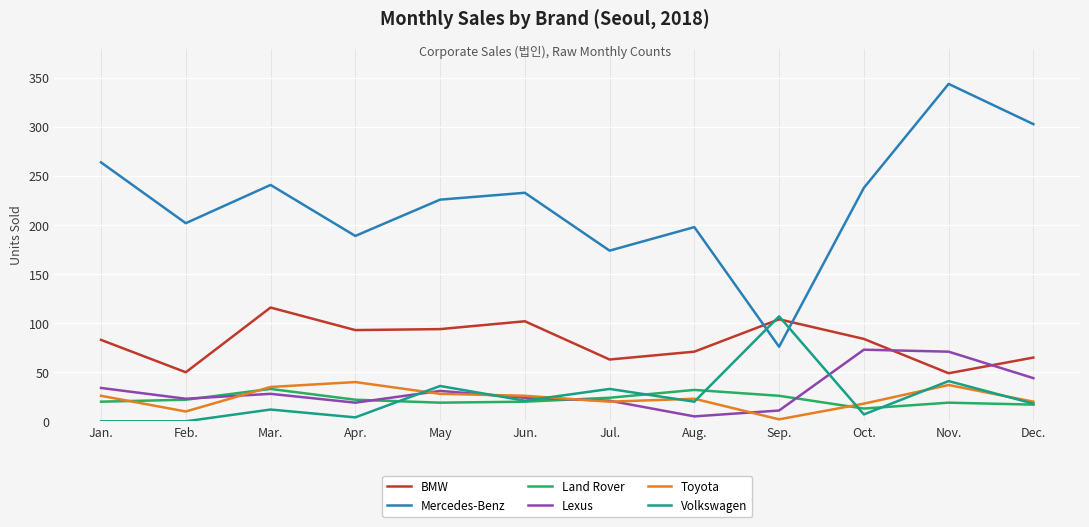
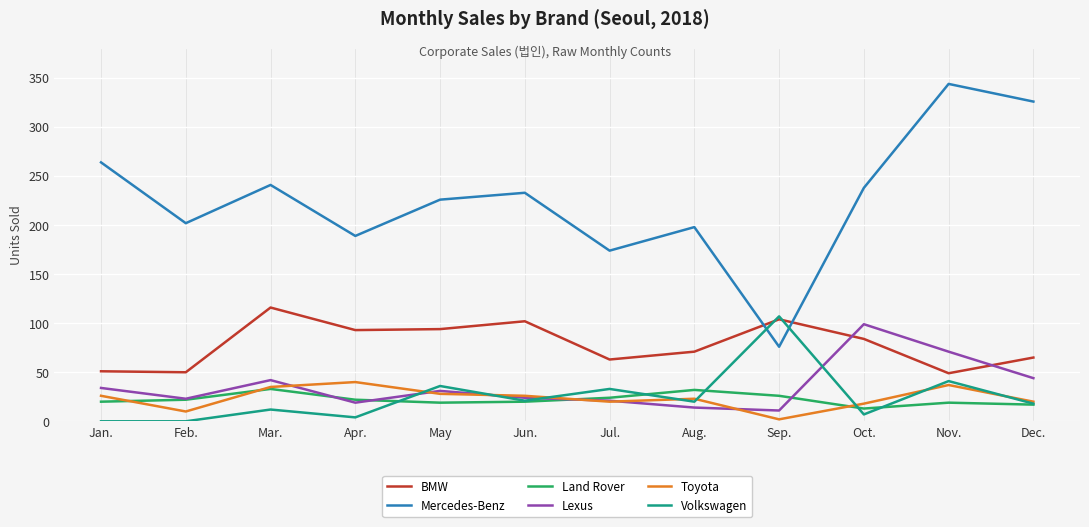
  {
    "BMW": {
-     "Jan.": 80,
+     "Jan.": 50,
      "Feb.": 50,
      "Mar.": 120,
      "Apr.": 90,
      "May": 90,
      "Jun.": 100,
      "Jul.": 60,
      "Aug.": 70,
      "Sep.": 100,
      "Oct.": 80,
      "Nov.": 50,
      "Dec.": 70
    },
    "Mercedes-Benz": {
      "Jan.": 260,
      "Feb.": 200,
      "Mar.": 240,
      "Apr.": 190,
      "May": 230,
      "Jun.": 230,
      "Jul.": 170,
      "Aug.": 200,
      "Sep.": 80,
      "Oct.": 240,
      "Nov.": 340,
-     "Dec.": 300
+     "Dec.": 330
    },
    "Lexus": {
      "Jan.": 30,
-     "Mar.": 30,
+     "Mar.": 40,
      "Apr.": 20,
      "May": 30,
-     "Aug.": 5,
+     "Aug.": 14,
      "Sep.": 10,
-     "Oct.": 70,
+     "Oct.": 100,
      "Nov.": 70,
      "Dec.": 40
    },
    "Toyota": {
      "Jan.": 30,
      "Feb.": 10,
      "Apr.": 40,
      "May": 30,
      "Aug.": 20,
      "Sep.": 0,
      "Oct.": 20,
      "Nov.": 40
    }
  }
